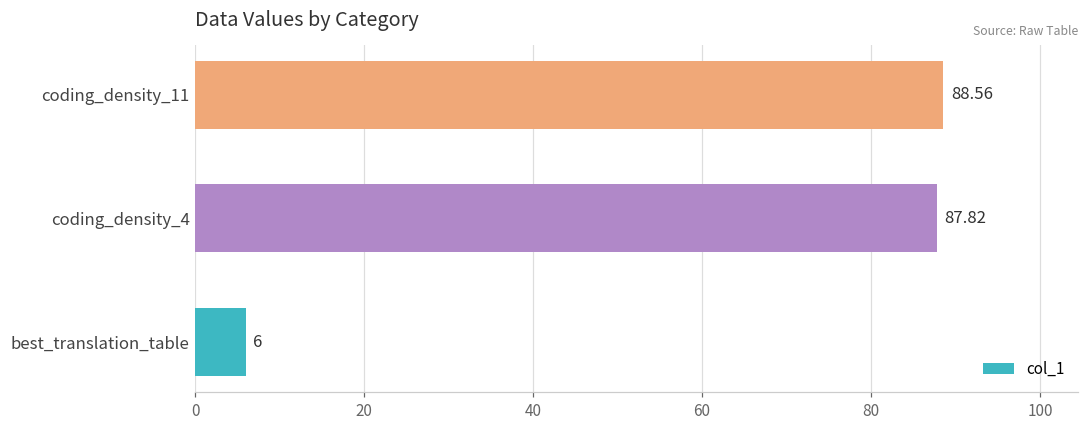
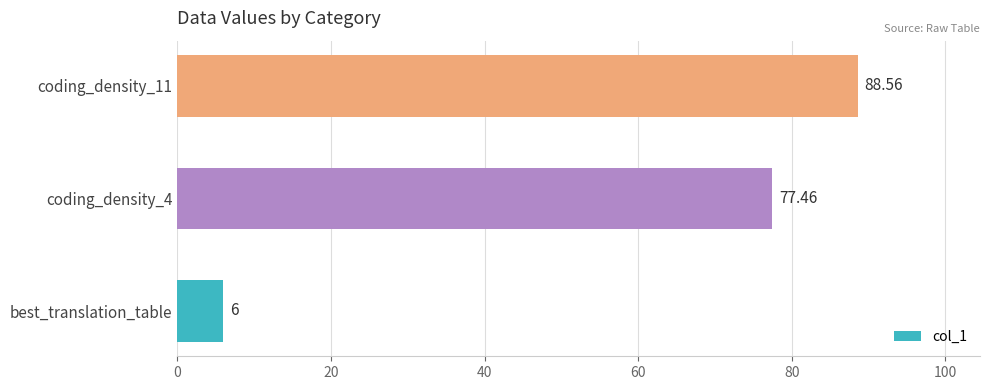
  {
    "coding_density_11": 88.56,
-   "coding_density_4": 87.82,
+   "coding_density_4": 77.46,
    "best_translation_table": 6
  }
